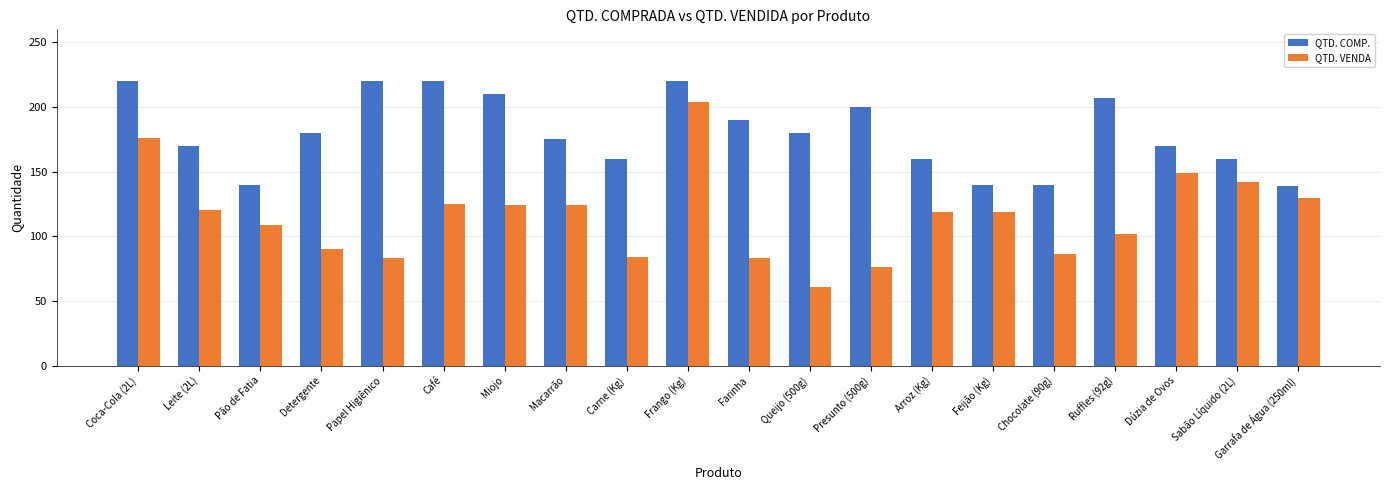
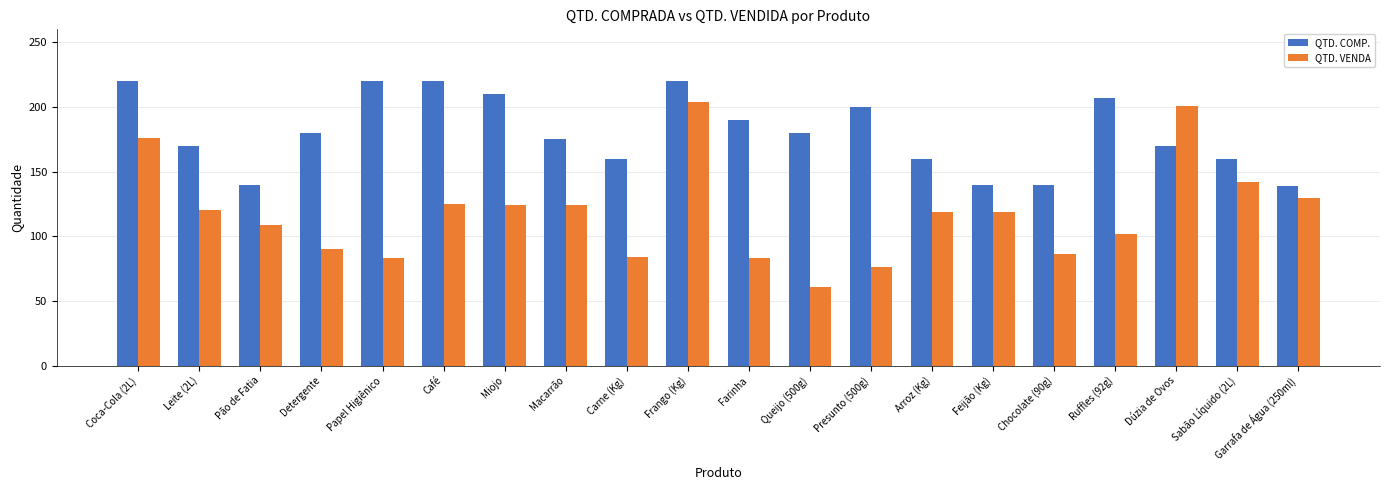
  {
    "QTD. COMP.": {
      "Coca-Cola (2L)": 220,
      "Leite (2L)": 170,
      "Pão de Fatia": 140,
      "Detergente": 180,
      "Papel Higiênico": 220,
      "Café": 220,
      "Miojo": 210,
      "Macarrão": 175,
      "Carne (Kg)": 160,
      "Frango (Kg)": 220,
      "Farinha": 190,
      "Queijo (500g)": 180,
      "Presunto (500g)": 200,
      "Arroz (Kg)": 160,
      "Feijão (Kg)": 140,
      "Chocolate (90g)": 140,
      "Ruffles (92g)": 207,
      "Dúzia de Ovos": 170,
      "Sabão Líquido (2L)": 160,
      "Garrafa de Água (250ml)": 139
    },
    "QTD. VENDA": {
      "Coca-Cola (2L)": 176,
      "Leite (2L)": 120,
      "Pão de Fatia": 109,
      "Detergente": 90,
      "Papel Higiênico": 83,
      "Café": 125,
      "Miojo": 124,
      "Macarrão": 124,
      "Carne (Kg)": 84,
      "Frango (Kg)": 204,
      "Farinha": 83,
      "Queijo (500g)": 61,
      "Presunto (500g)": 76,
      "Arroz (Kg)": 119,
      "Feijão (Kg)": 119,
      "Chocolate (90g)": 86,
      "Ruffles (92g)": 102,
-     "Dúzia de Ovos": 149,
+     "Dúzia de Ovos": 201,
      "Sabão Líquido (2L)": 142,
      "Garrafa de Água (250ml)": 130
    }
  }
